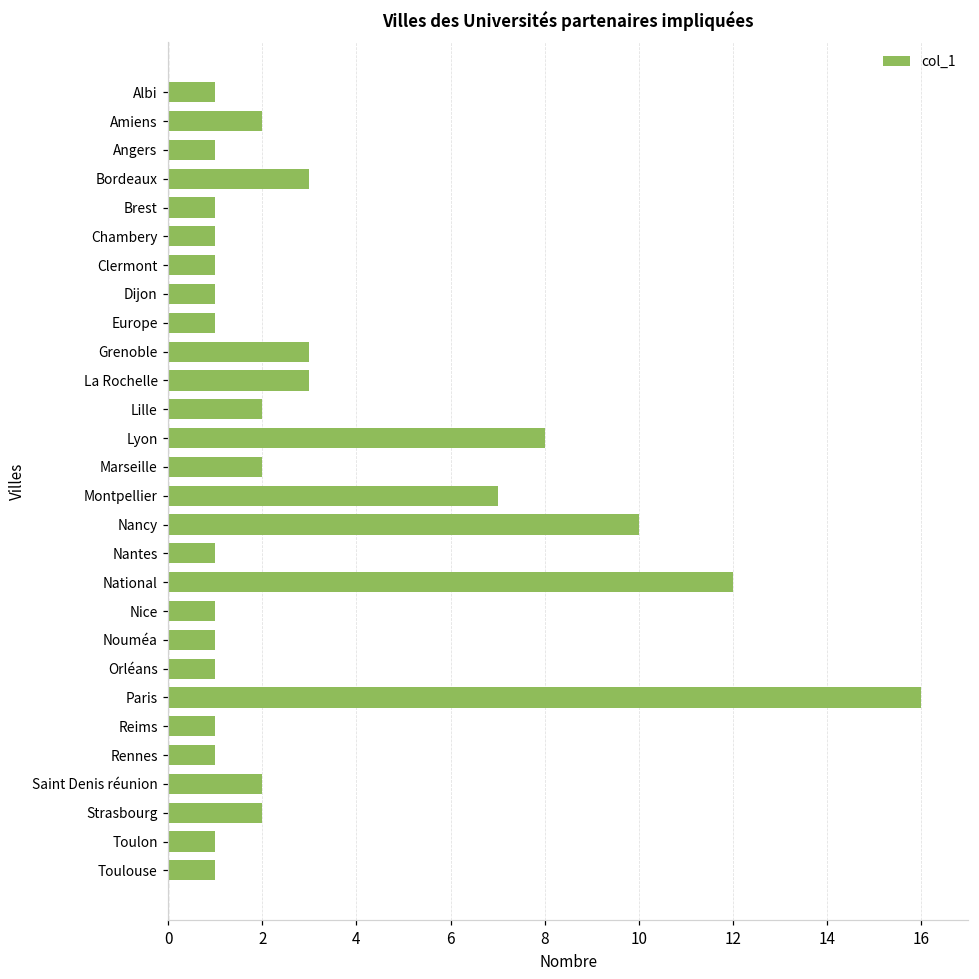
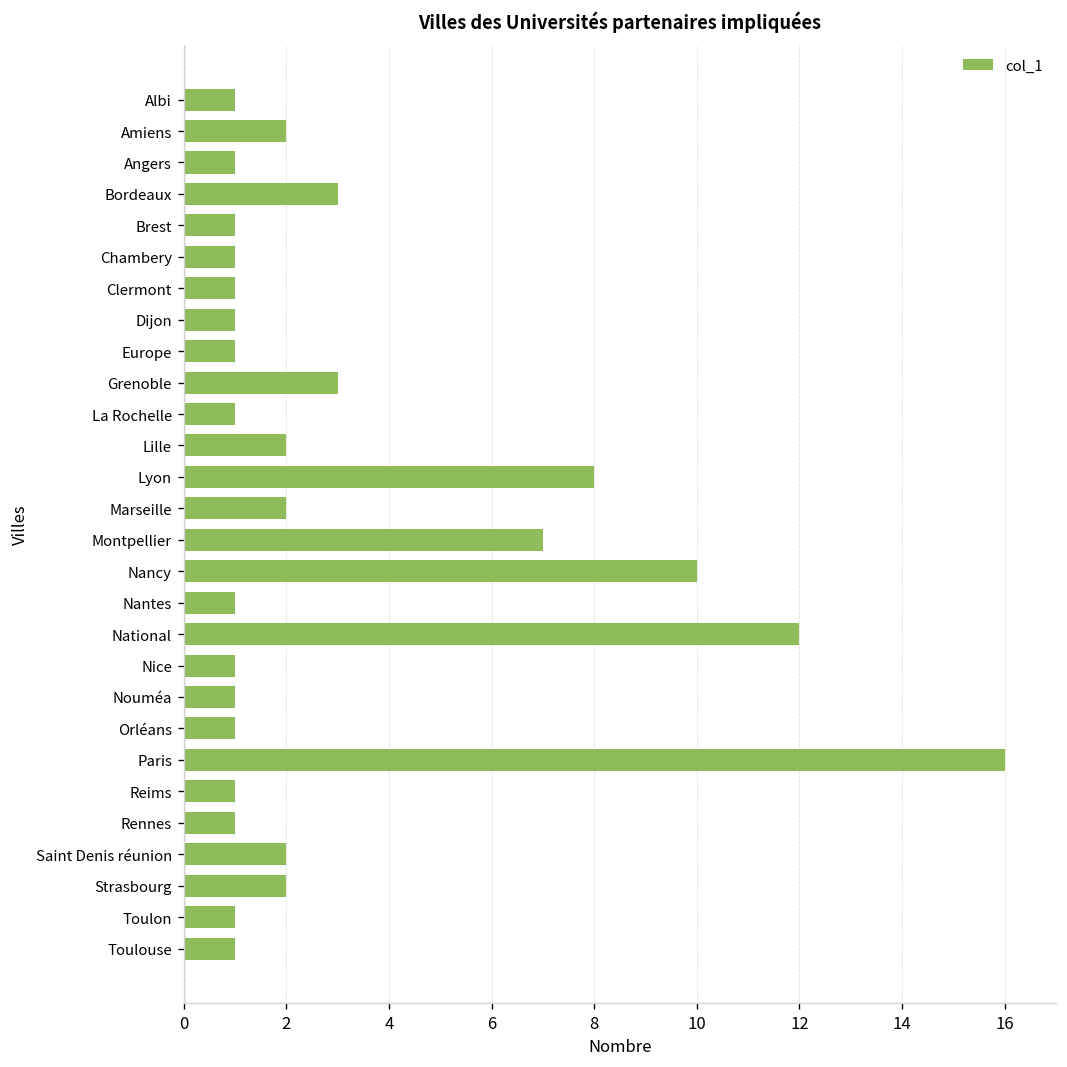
  {
    "Albi": 1,
    "Amiens": 2,
    "Angers": 1,
    "Bordeaux": 3,
    "Brest": 1,
    "Chambery": 1,
    "Clermont": 1,
    "Dijon": 1,
    "Europe": 1,
    "Grenoble": 3,
-   "La Rochelle": 3,
+   "La Rochelle": 1,
    "Lille": 2,
    "Lyon": 8,
    "Marseille": 2,
    "Montpellier": 7,
    "Nancy": 10,
    "Nantes": 1,
    "National": 12,
    "Nice": 1,
    "Nouméa": 1,
    "Orléans": 1,
    "Paris": 16,
    "Reims": 1,
    "Rennes": 1,
    "Saint Denis réunion": 2,
    "Strasbourg": 2,
    "Toulon": 1,
    "Toulouse": 1
  }
